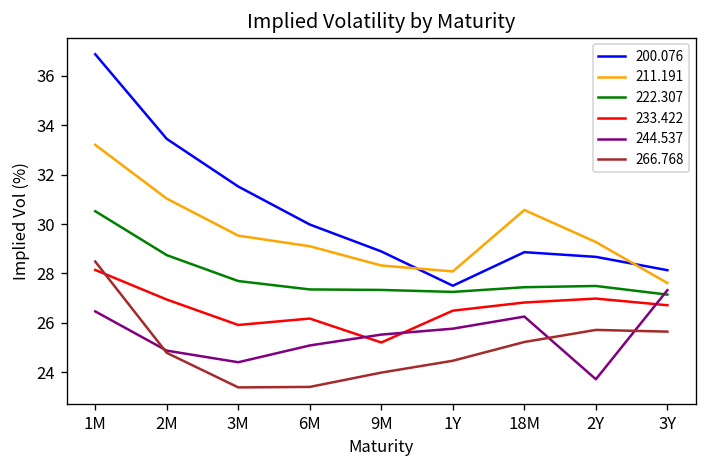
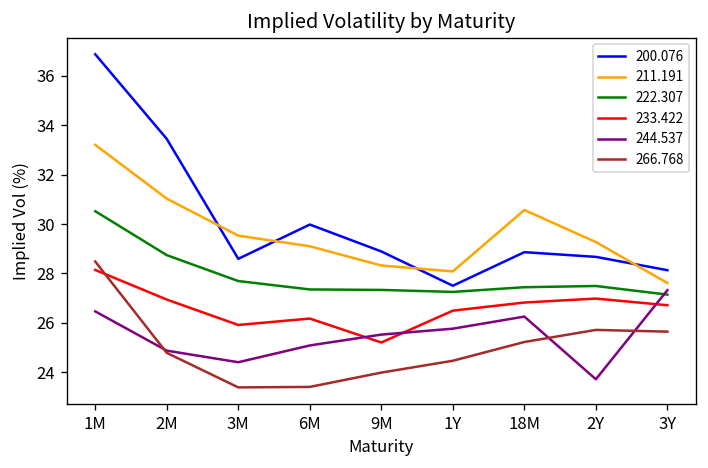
  {
    "200.076": {
      "1M": 36.9,
      "2M": 33.5,
-     "3M": 31.5,
+     "3M": 28.6,
      "6M": 30.0,
      "9M": 28.9,
      "1Y": 27.5,
      "18M": 28.9,
      "2Y": 28.7,
      "3Y": 28.1
    },
    "211.191": {
      "1M": 33.2,
      "2M": 31.0,
      "3M": 29.5,
      "6M": 29.1,
      "9M": 28.3,
      "1Y": 28.1,
      "18M": 30.6,
      "2Y": 29.3,
      "3Y": 27.6
    },
    "222.307": {
      "1M": 30.5,
      "2M": 28.7,
      "3M": 27.7,
      "6M": 27.4,
      "9M": 27.3,
      "1Y": 27.3,
      "18M": 27.4,
      "2Y": 27.5,
      "3Y": 27.1
    },
    "233.422": {
      "1M": 28.1,
      "2M": 26.9,
      "3M": 25.9,
      "6M": 26.2,
      "9M": 25.2,
      "1Y": 26.5,
      "18M": 26.8,
      "2Y": 27.0,
      "3Y": 26.7
    },
    "244.537": {
      "1M": 26.5,
      "3M": 24.4,
      "6M": 25.1,
      "9M": 25.5,
      "1Y": 25.8,
      "18M": 26.3,
      "2Y": 23.7,
      "3Y": 27.3
    },
    "266.768": {
      "1M": 28.5,
      "3M": 23.4,
      "6M": 23.4,
      "9M": 24.0,
      "1Y": 24.5,
      "18M": 25.2,
      "2Y": 25.7,
      "3Y": 25.6
    }
  }
